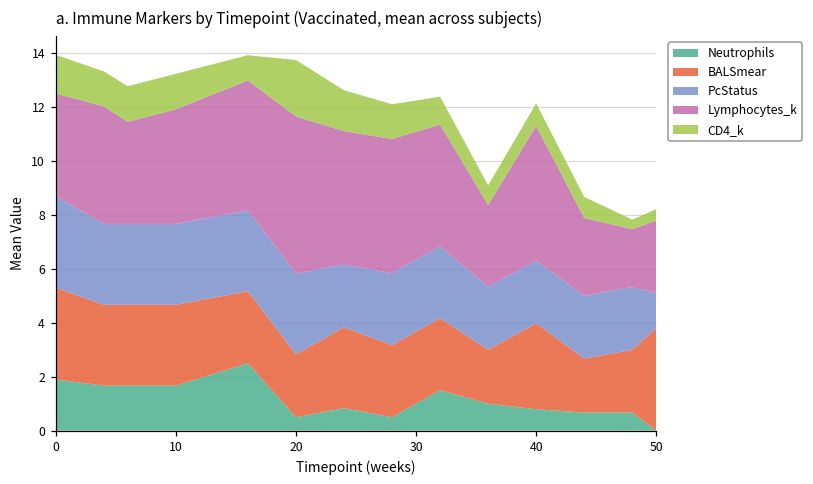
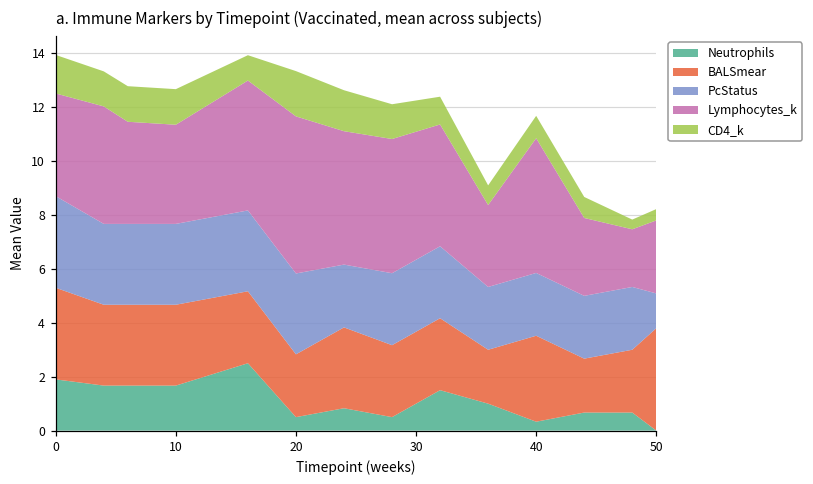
  {
    "Neutrophils": {
      "0": 1.9,
      "10": 1.7,
      "20": 0.5,
-     "40": 0.8,
+     "40": 0.3,
      "50": 0.0
    },
    "BALSmear": {
      "0": 3.4,
      "10": 3.0,
      "20": 2.3,
      "40": 3.2,
      "50": 3.8
    },
    "PcStatus": {
      "0": 3.4,
      "10": 3.0,
      "20": 3.0,
      "40": 2.3,
      "50": 1.3
    },
    "Lymphocytes_k": {
      "0": 3.8,
-     "10": 4.3,
+     "10": 3.7,
      "20": 5.8,
      "40": 5.0,
      "50": 2.7
    },
    "CD4_k": {
      "0": 1.4,
      "10": 1.3,
-     "20": 2.1,
+     "20": 1.7,
      "40": 0.8,
      "50": 0.4
    }
  }
